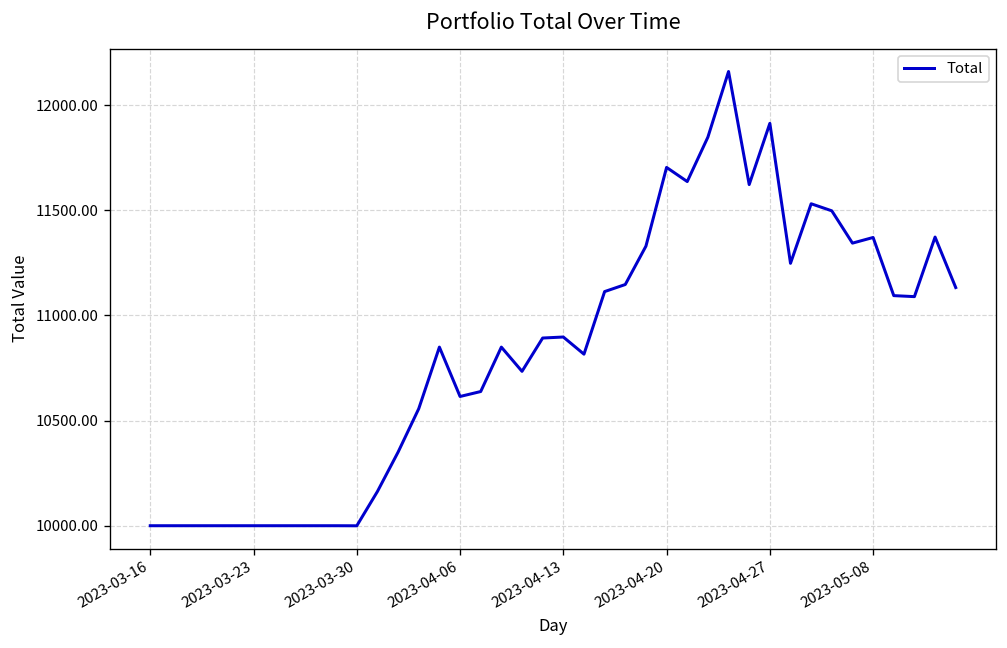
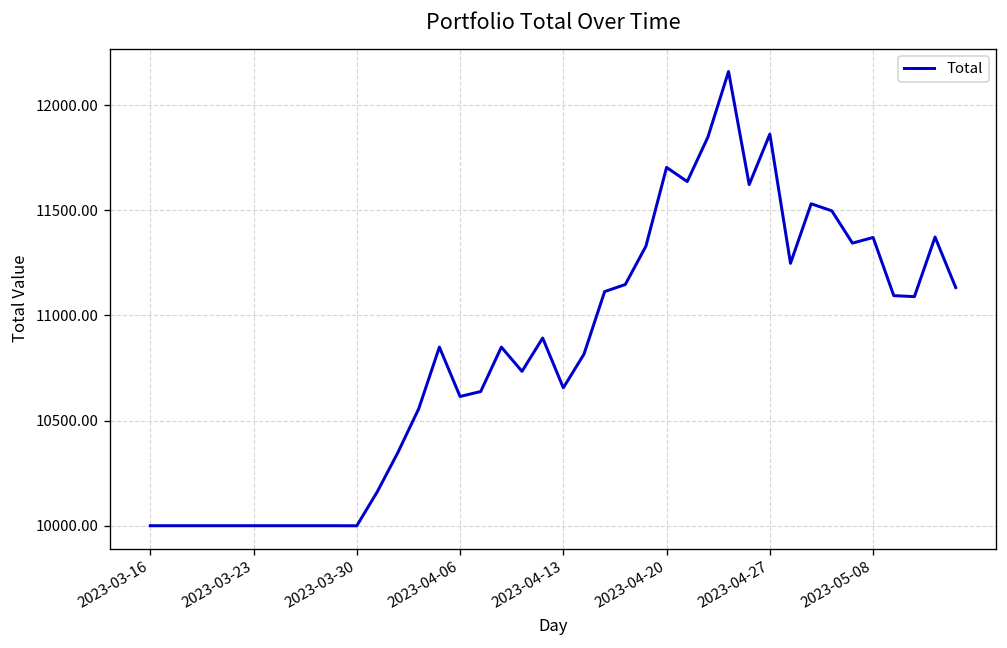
  {
    "2023-03-16": 10000,
    "2023-03-23": 10000,
    "2023-03-30": 10000,
    "2023-04-06": 10610,
-   "2023-04-13": 10900,
+   "2023-04-13": 10660,
    "2023-04-20": 11700,
-   "2023-04-27": 11910,
+   "2023-04-27": 11860,
    "2023-05-08": 11370
  }
